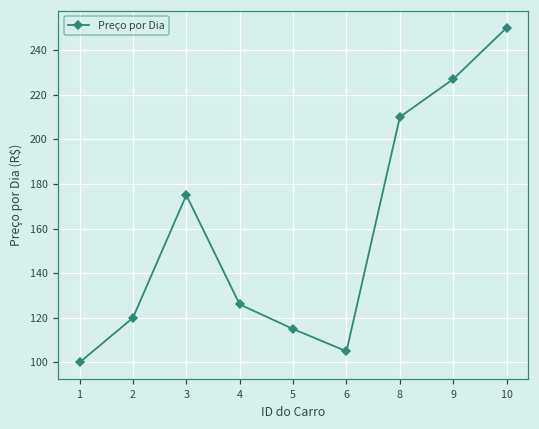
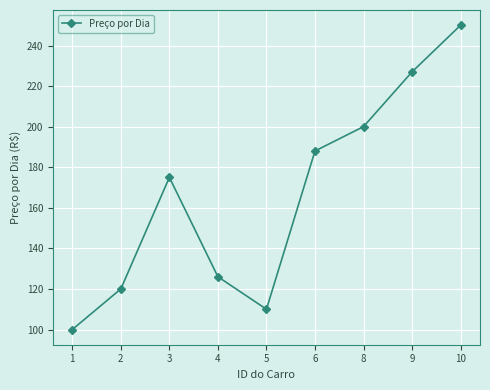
  {
    "1": 100,
    "2": 120,
    "3": 175,
    "4": 126,
-   "5": 115,
-   "6": 105,
-   "8": 210,
+   "5": 110,
+   "6": 188,
+   "8": 200,
    "9": 227,
    "10": 250
  }
